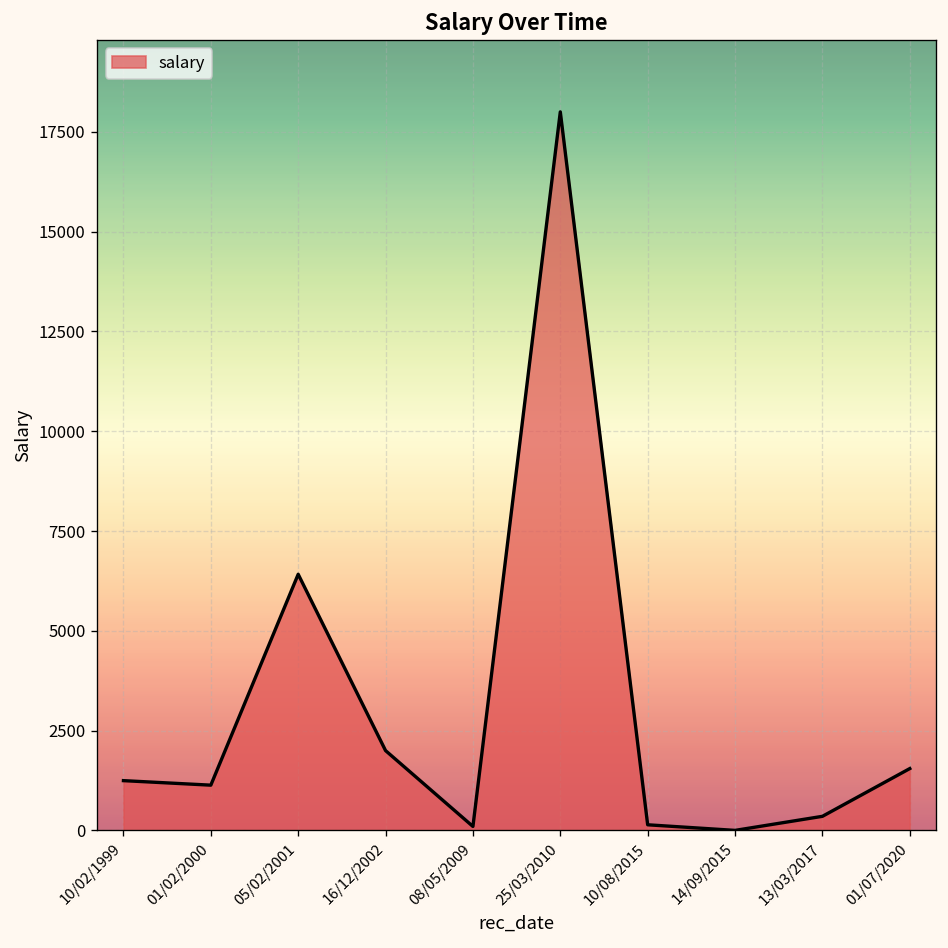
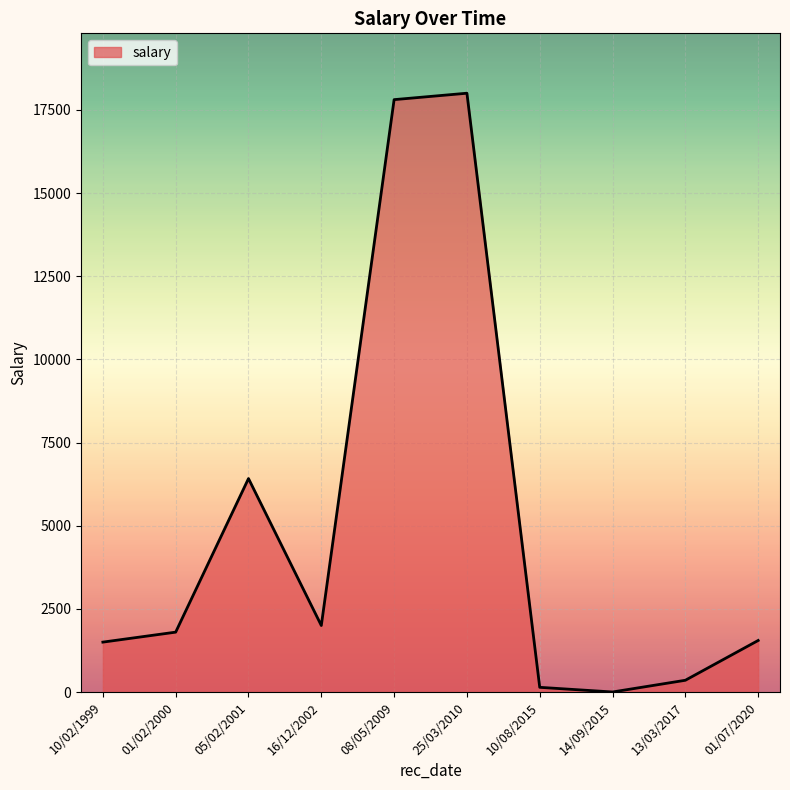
  {
-   "10/02/1999": 1200,
-   "01/02/2000": 1100,
+   "10/02/1999": 1500,
+   "01/02/2000": 1800,
    "05/02/2001": 6400,
    "16/12/2002": 2000,
-   "08/05/2009": 100,
+   "08/05/2009": 17800,
    "25/03/2010": 18000,
    "10/08/2015": 100,
    "14/09/2015": 0,
    "13/03/2017": 400,
    "01/07/2020": 1600
  }
